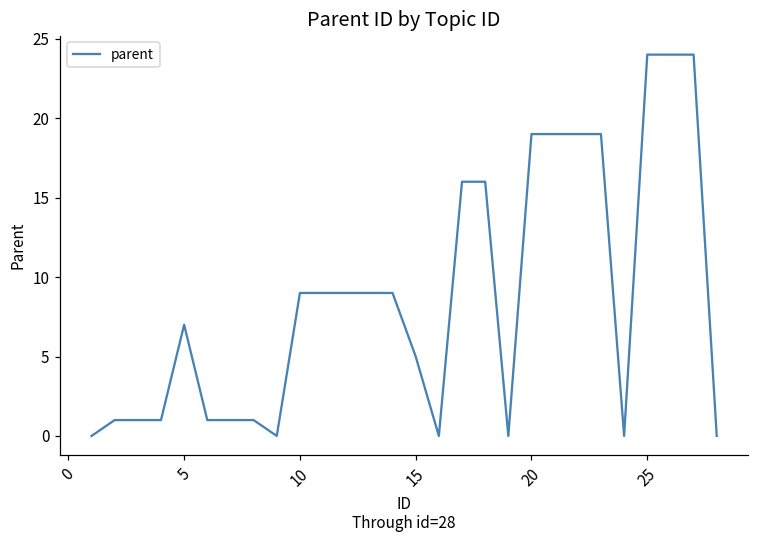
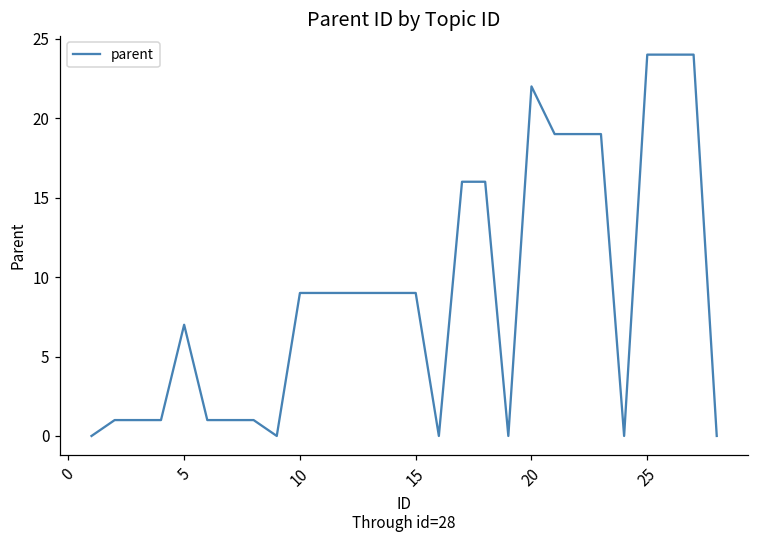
  {
    "5": 7,
    "10": 9,
-   "15": 5,
-   "20": 19,
+   "15": 9,
+   "20": 22,
    "25": 24
  }
